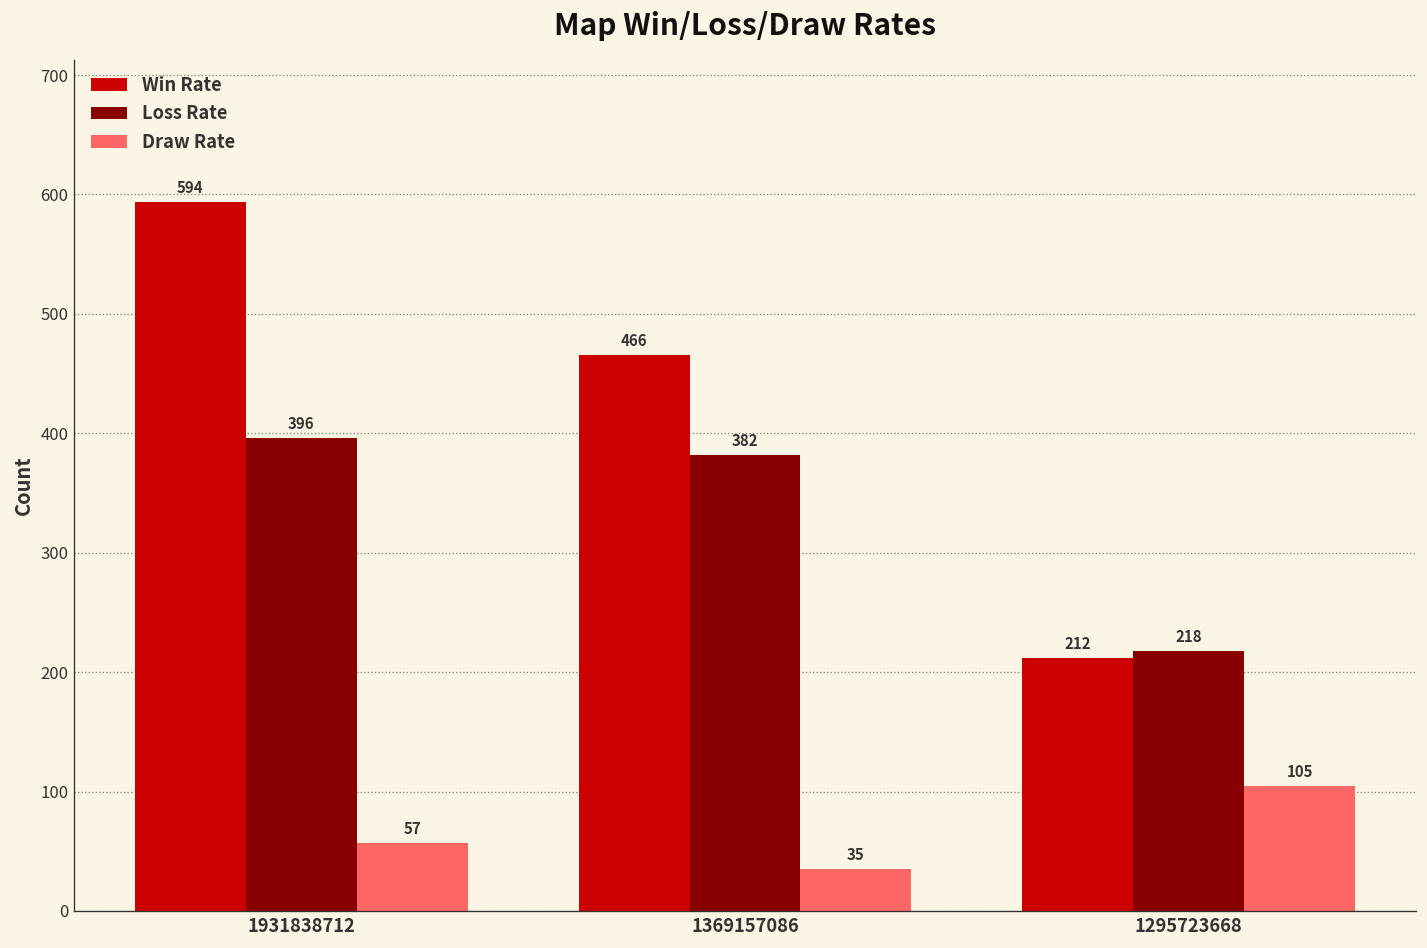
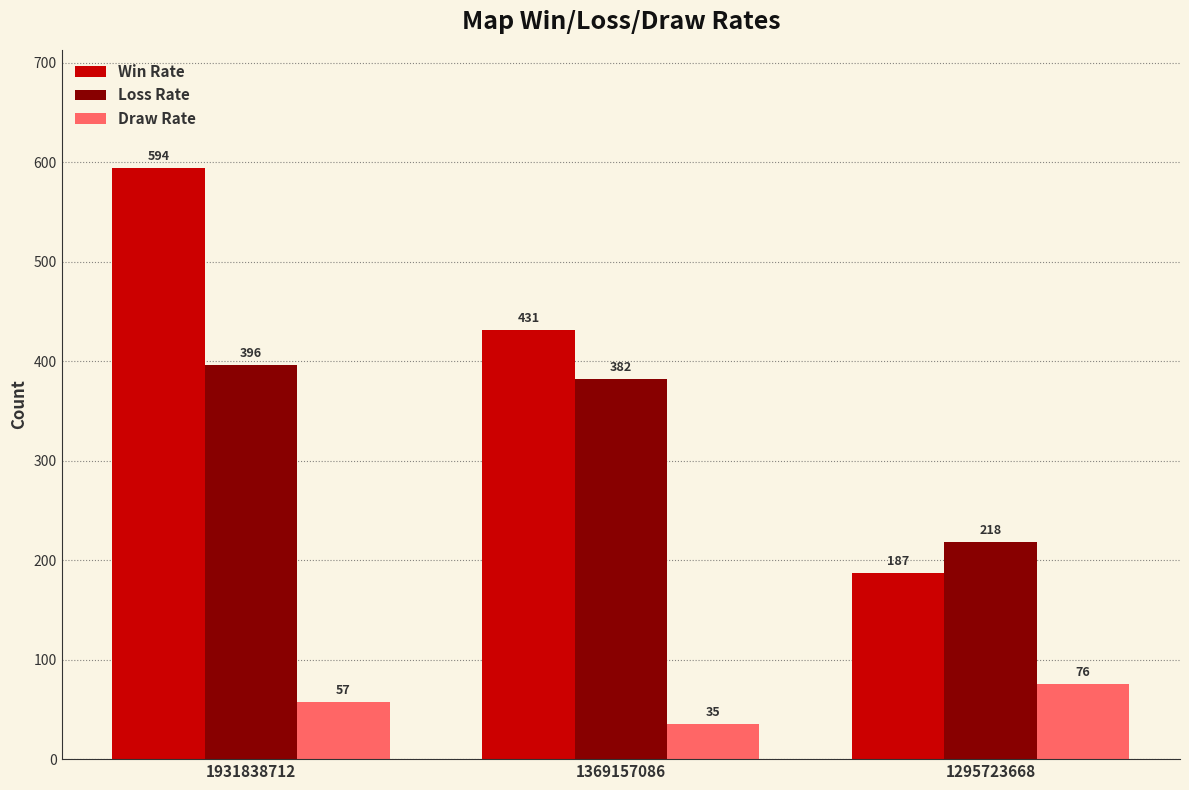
  {
    "Win Rate": {
      "1931838712": 594,
-     "1369157086": 466,
-     "1295723668": 212
+     "1369157086": 431,
+     "1295723668": 187
    },
    "Loss Rate": {
      "1931838712": 396,
      "1369157086": 382,
      "1295723668": 218
    },
    "Draw Rate": {
      "1931838712": 57,
      "1369157086": 35,
-     "1295723668": 105
+     "1295723668": 76
    }
  }
